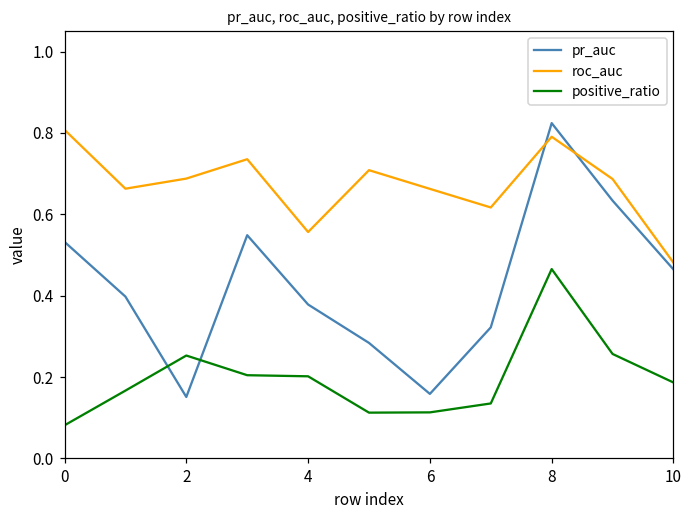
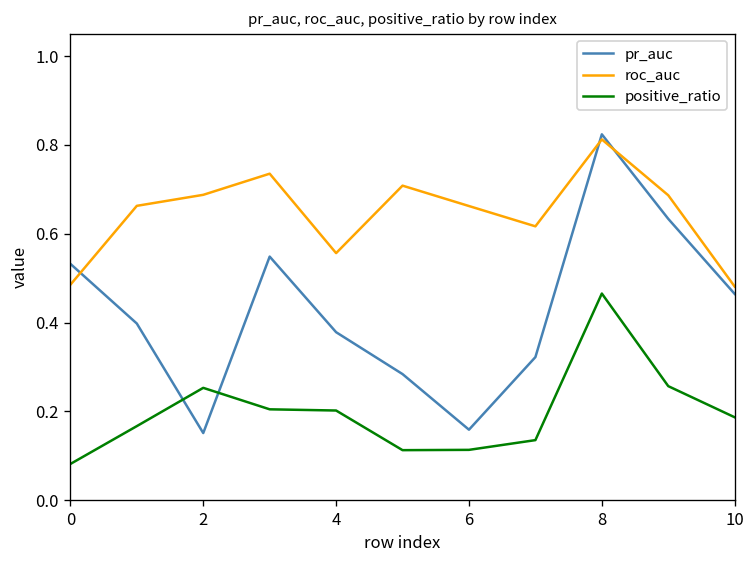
  {
    "pr_auc": {
      "0": 0.53,
      "2": 0.15,
      "4": 0.38,
      "6": 0.16,
      "8": 0.82,
      "10": 0.46
    },
    "roc_auc": {
-     "0": 0.81,
+     "0": 0.49,
      "2": 0.69,
      "4": 0.56,
      "6": 0.66,
-     "8": 0.79,
+     "8": 0.81,
      "10": 0.48
    },
    "positive_ratio": {
      "0": 0.08,
      "2": 0.25,
      "4": 0.20,
      "6": 0.11,
      "8": 0.47,
      "10": 0.19
    }
  }
